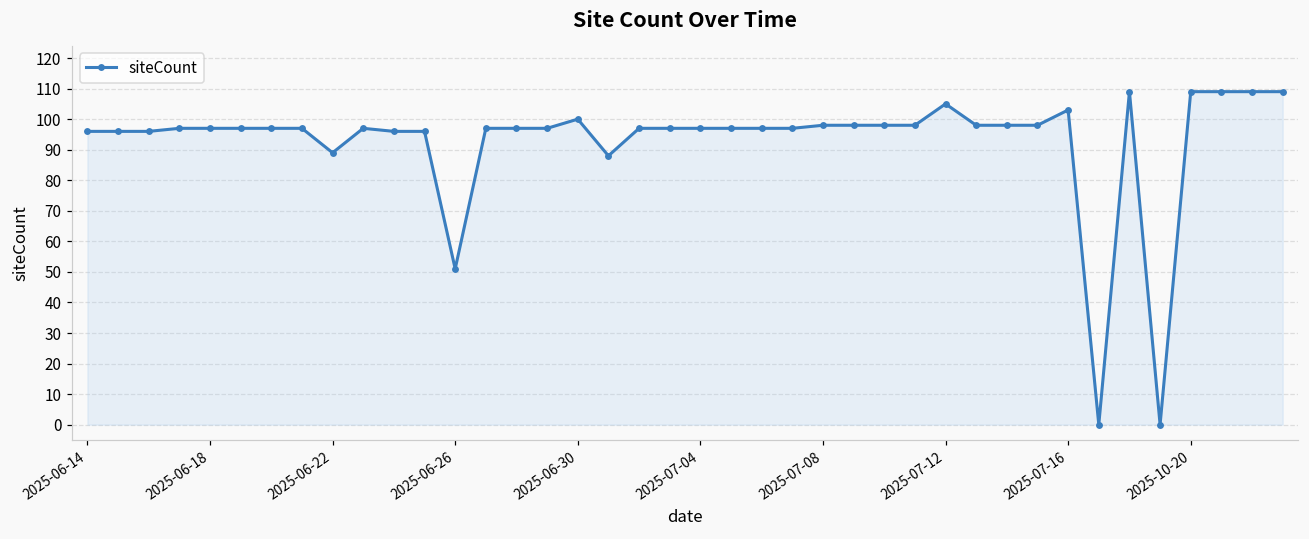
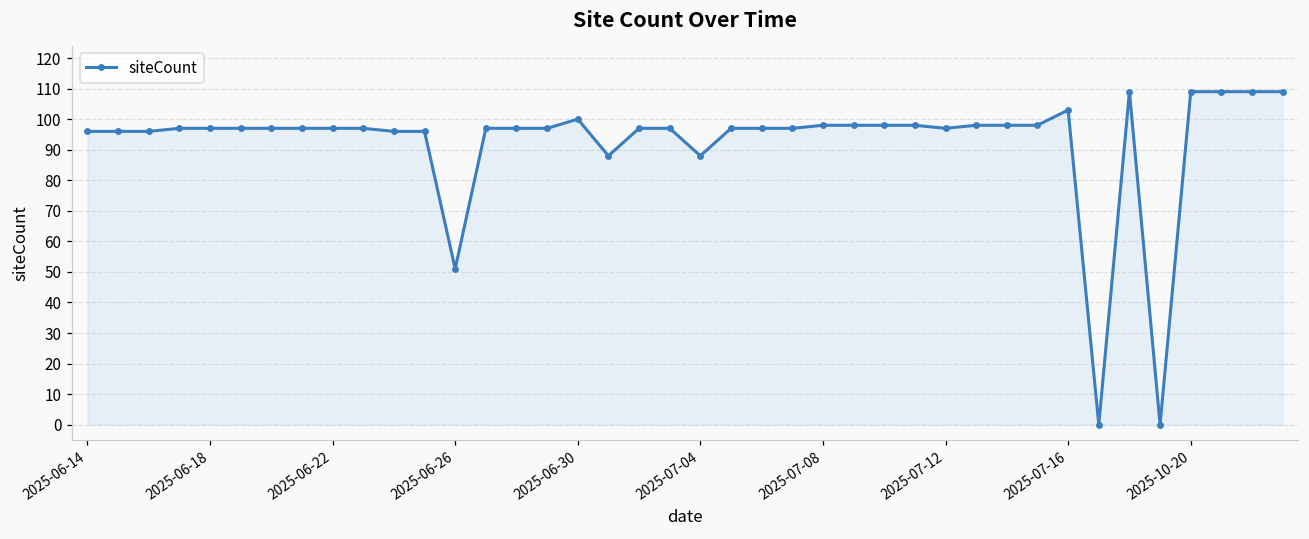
  {
    "2025-06-14": 96,
    "2025-06-18": 97,
-   "2025-06-22": 89,
+   "2025-06-22": 97,
    "2025-06-26": 51,
    "2025-06-30": 100,
-   "2025-07-04": 97,
+   "2025-07-04": 88,
    "2025-07-08": 98,
-   "2025-07-12": 105,
+   "2025-07-12": 97,
    "2025-07-16": 103,
    "2025-10-20": 109
  }
